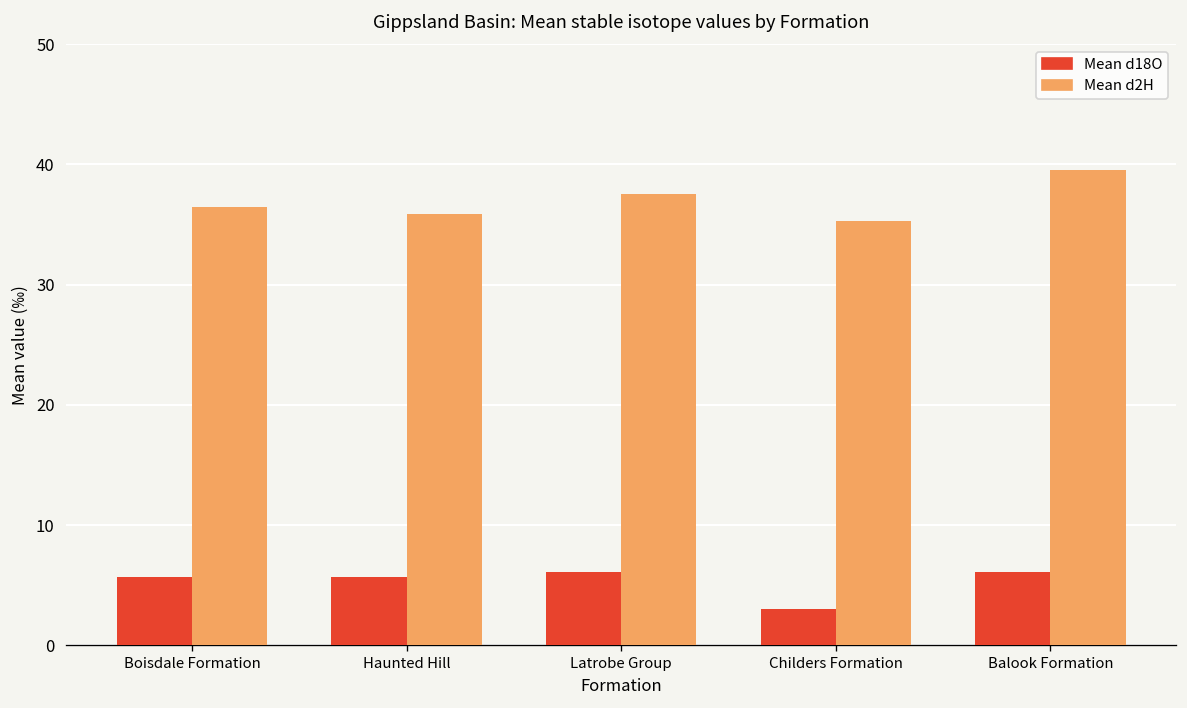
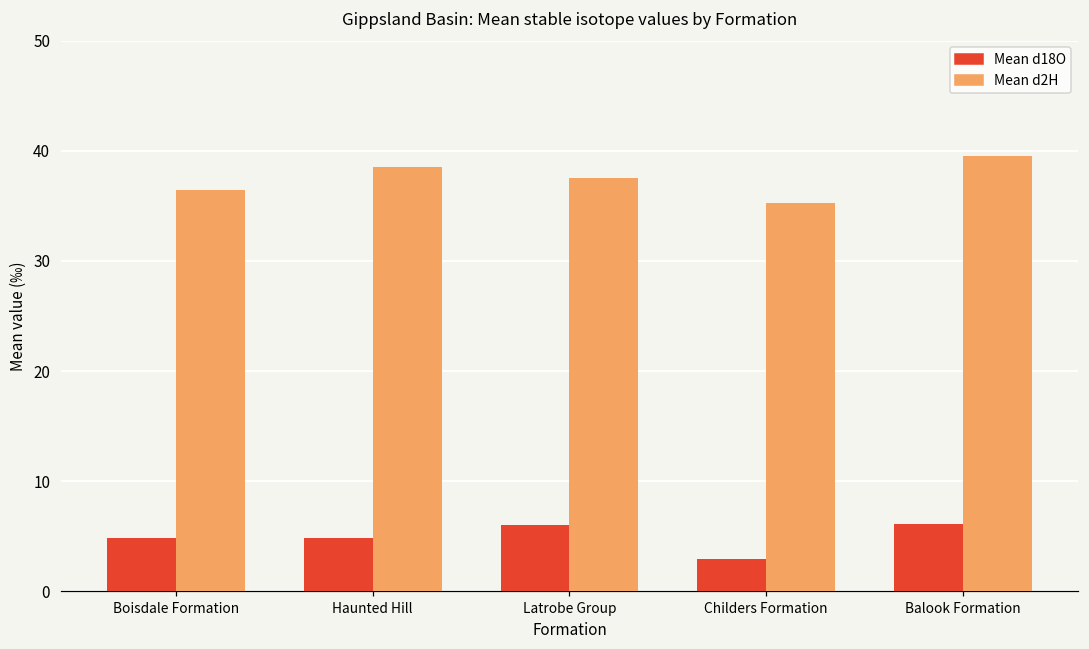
  {
    "Mean d18O": {
-     "Boisdale Formation": 5.7,
-     "Haunted Hill": 5.7,
+     "Boisdale Formation": 4.9,
+     "Haunted Hill": 4.9,
      "Latrobe Group": 6.1,
      "Childers Formation": 3.0,
      "Balook Formation": 6.1
    },
    "Mean d2H": {
      "Boisdale Formation": 36.5,
-     "Haunted Hill": 35.8,
+     "Haunted Hill": 38.5,
      "Latrobe Group": 37.5,
      "Childers Formation": 35.3,
      "Balook Formation": 39.5
    }
  }
